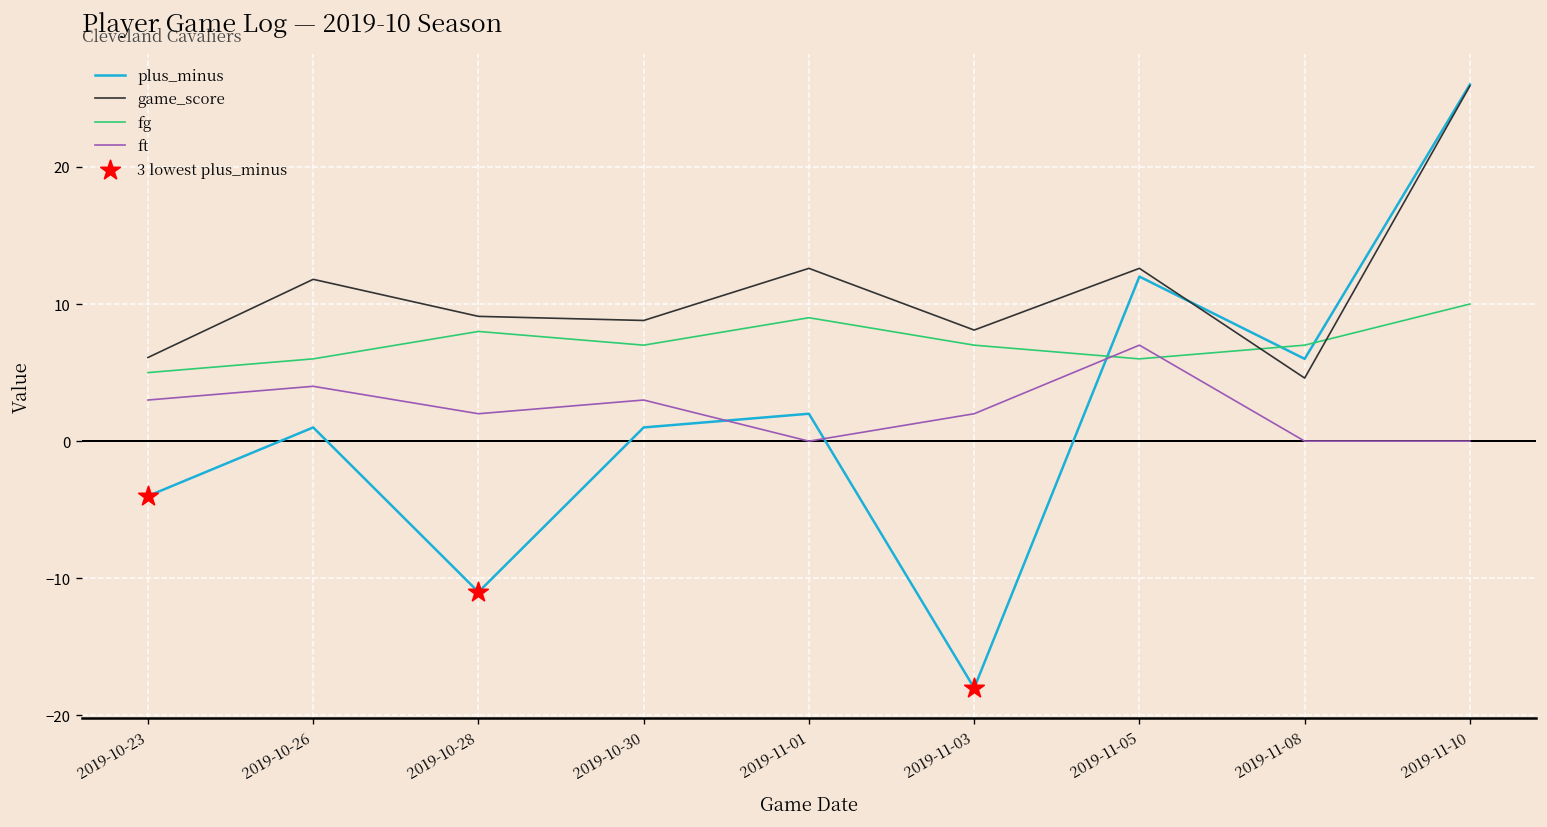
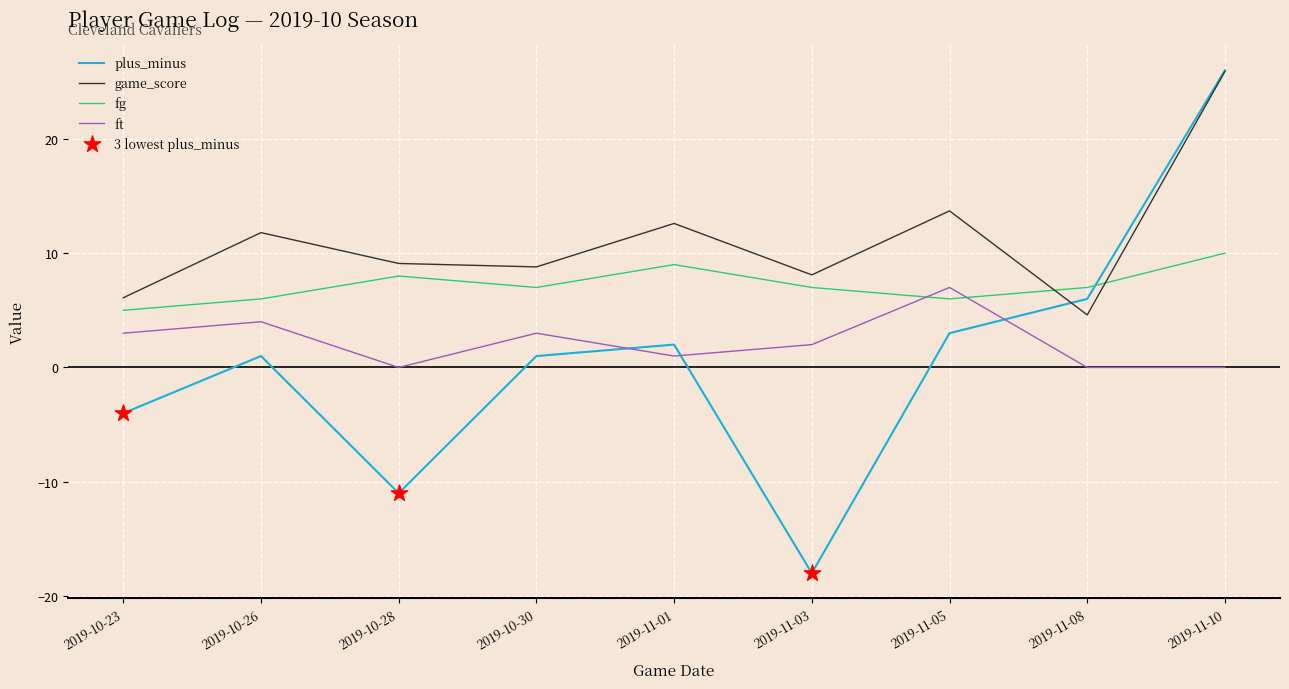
  {
    "plus_minus": {
      "2019-10-26": 1,
      "2019-10-30": 1,
      "2019-11-01": 2,
-     "2019-11-05": 12,
+     "2019-11-05": 3,
      "2019-11-08": 6
    },
    "game_score": {
      "2019-10-23": 6.1,
      "2019-10-26": 11.8,
      "2019-10-28": 9.1,
      "2019-10-30": 8.8,
      "2019-11-01": 12.6,
      "2019-11-03": 8.1,
-     "2019-11-05": 12.6,
+     "2019-11-05": 13.7,
      "2019-11-08": 4.6
    },
    "fg": {
      "2019-10-23": 5.0,
      "2019-10-26": 6.0,
      "2019-10-28": 8.0,
      "2019-10-30": 7.0,
      "2019-11-01": 9.0,
      "2019-11-03": 7.0,
      "2019-11-05": 6.0,
      "2019-11-08": 7.0,
      "2019-11-10": 10.0
    },
    "ft": {
      "2019-10-23": 3,
      "2019-10-26": 4,
-     "2019-10-28": 2,
+     "2019-10-28": 0,
      "2019-10-30": 3,
-     "2019-11-01": 0,
+     "2019-11-01": 1,
      "2019-11-03": 2,
      "2019-11-05": 7,
      "2019-11-08": 0,
      "2019-11-10": 0
    }
  }
